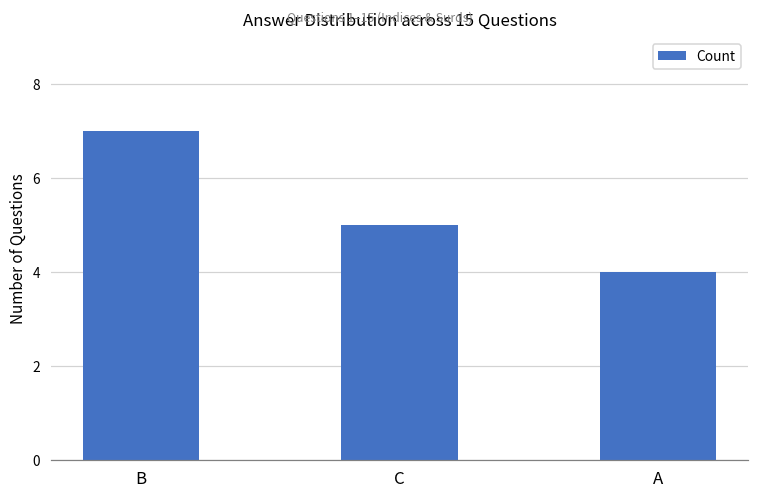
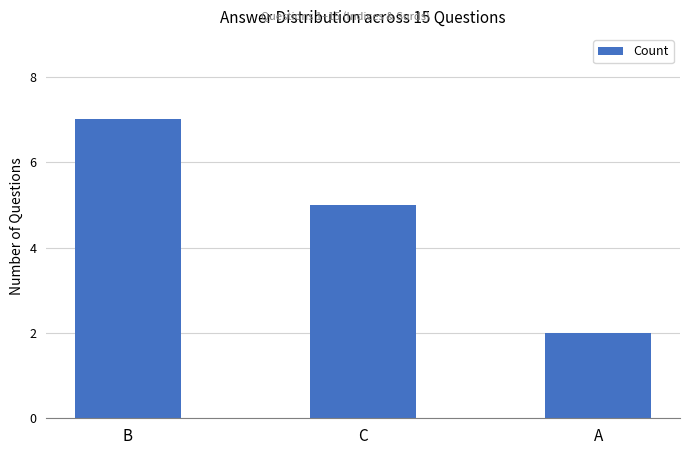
  {
    "B": 7,
    "C": 5,
-   "A": 4
+   "A": 2
  }
